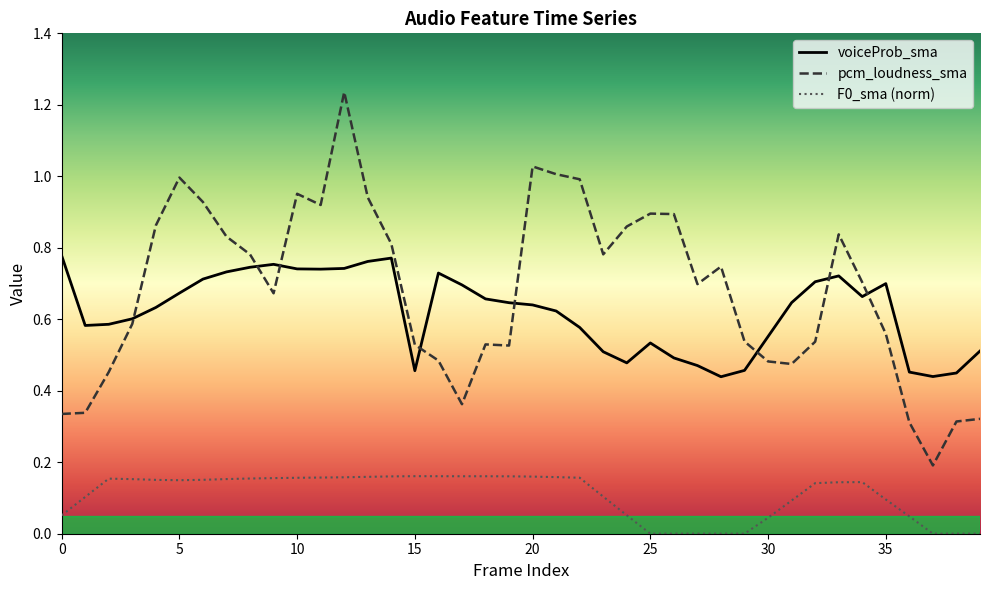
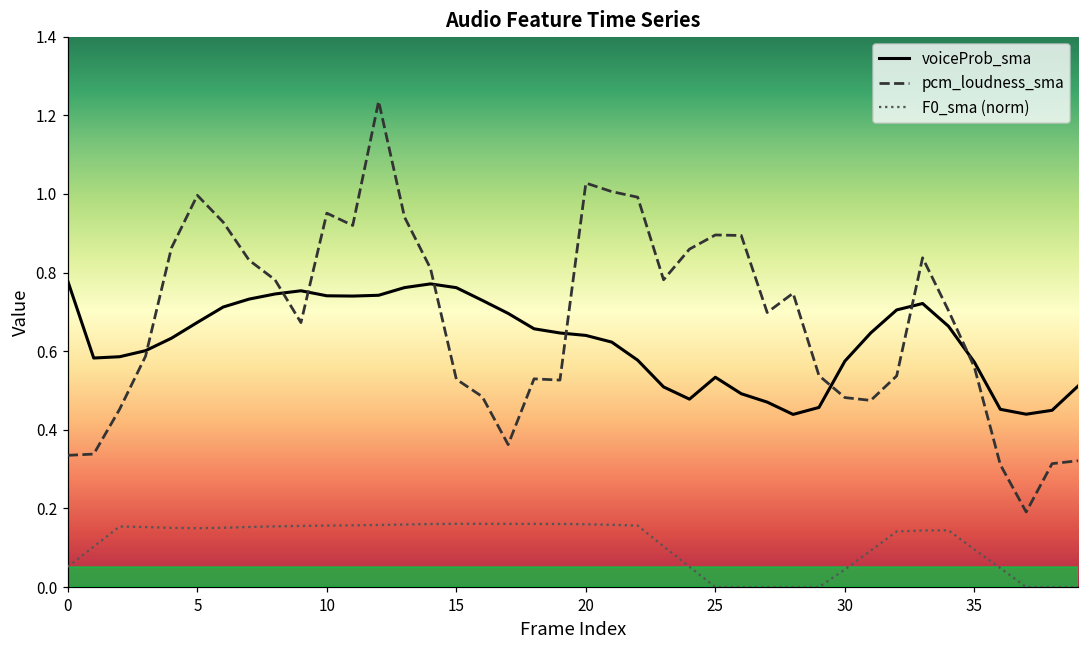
  {
    "voiceProb_sma": {
      "0": 0.78,
      "5": 0.67,
      "10": 0.74,
-     "15": 0.46,
+     "15": 0.76,
      "20": 0.64,
      "25": 0.53,
-     "30": 0.55,
-     "35": 0.70
+     "30": 0.57,
+     "35": 0.57
    }
  }
